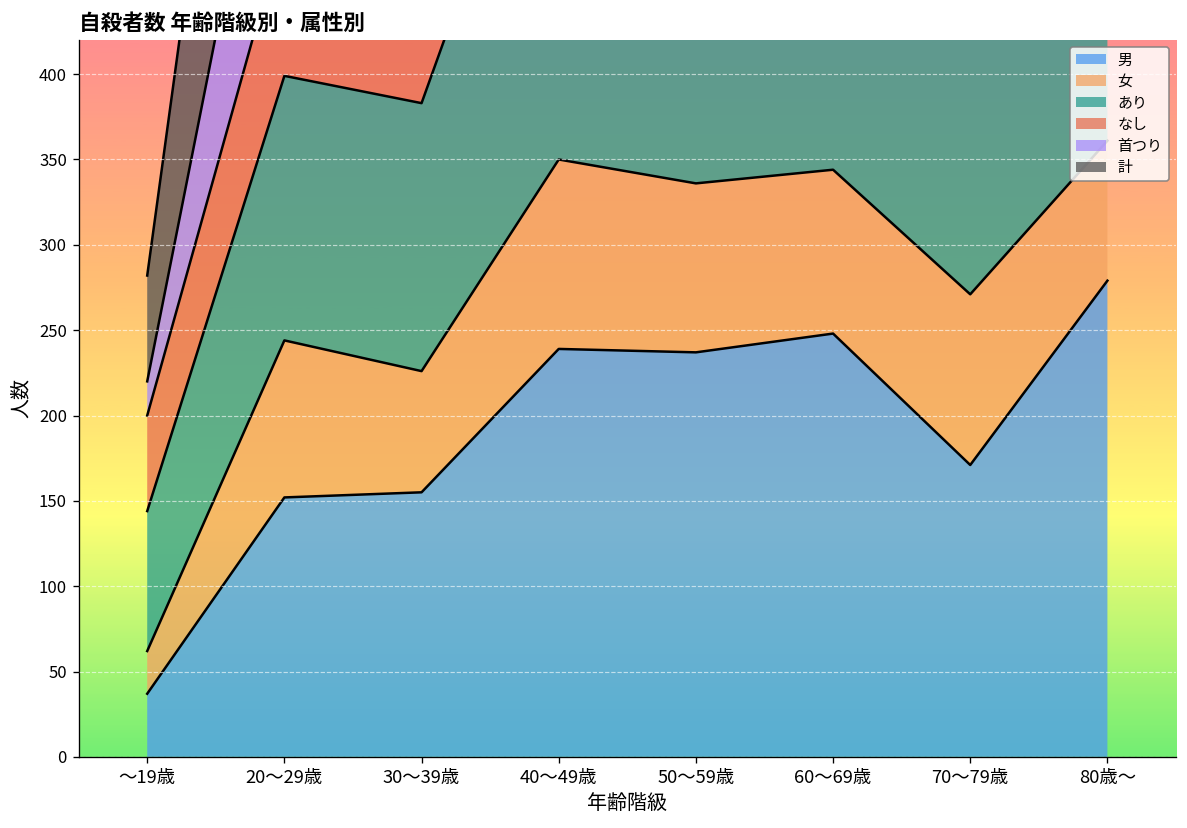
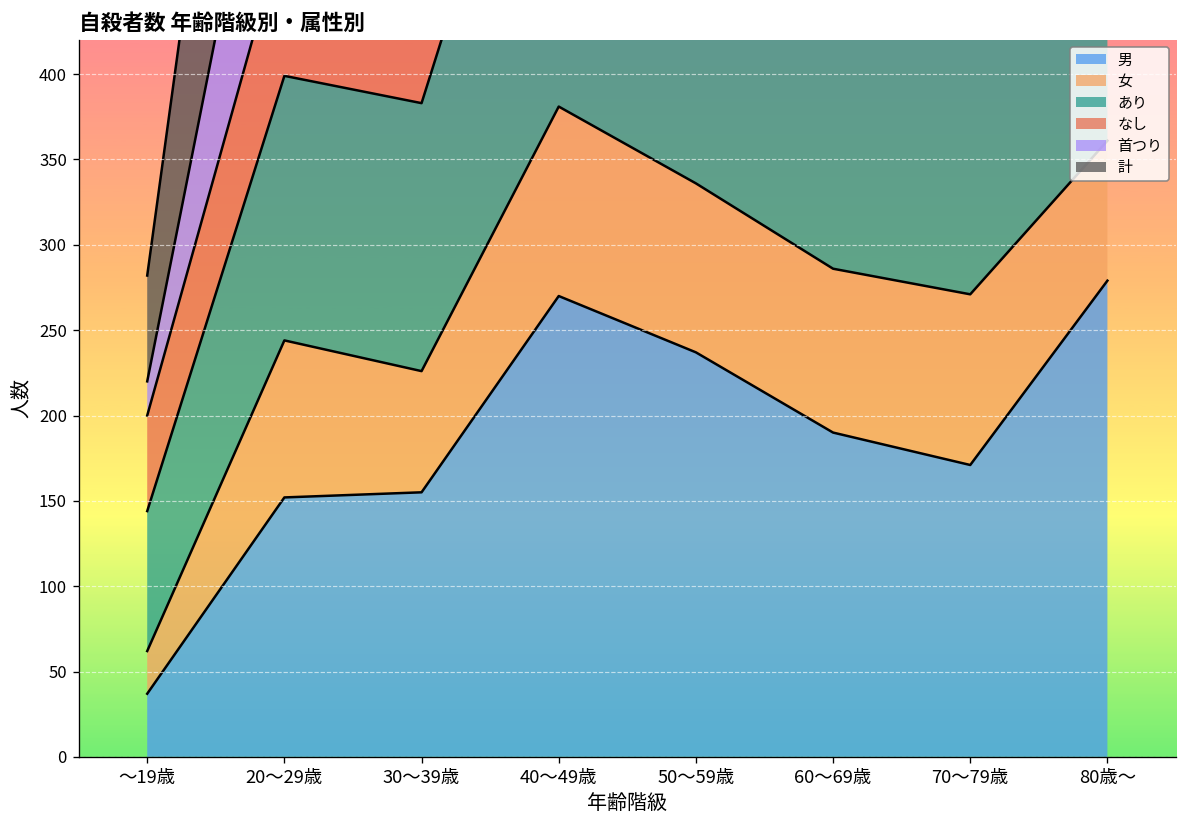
  {
    "男": {
      "～19歳": 37,
      "20～29歳": 152,
      "30～39歳": 155,
-     "40～49歳": 239,
+     "40～49歳": 270,
      "50～59歳": 237,
-     "60～69歳": 248,
+     "60～69歳": 190,
      "70～79歳": 171,
      "80歳～": 279
    },
    "あり": {
      "～19歳": 82,
      "20～29歳": 155,
      "30～39歳": 157
    },
    "首つり": {
      "～19歳": 20
    },
    "計": {
      "～19歳": 62
    }
  }
